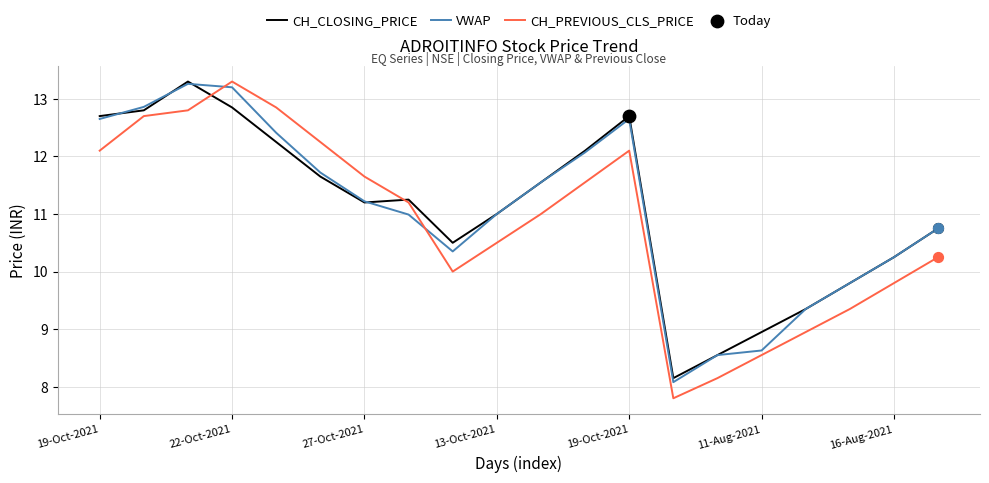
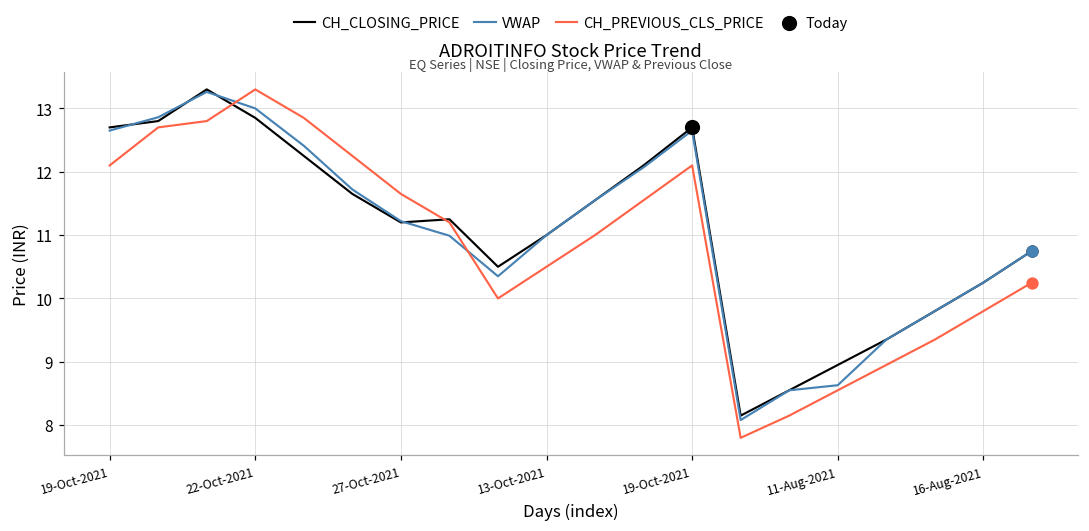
  {
    "VWAP": {
-     "22-Oct-2021": 13.2,
+     "22-Oct-2021": 13.0,
      "11-Aug-2021": 8.6
    }
  }
